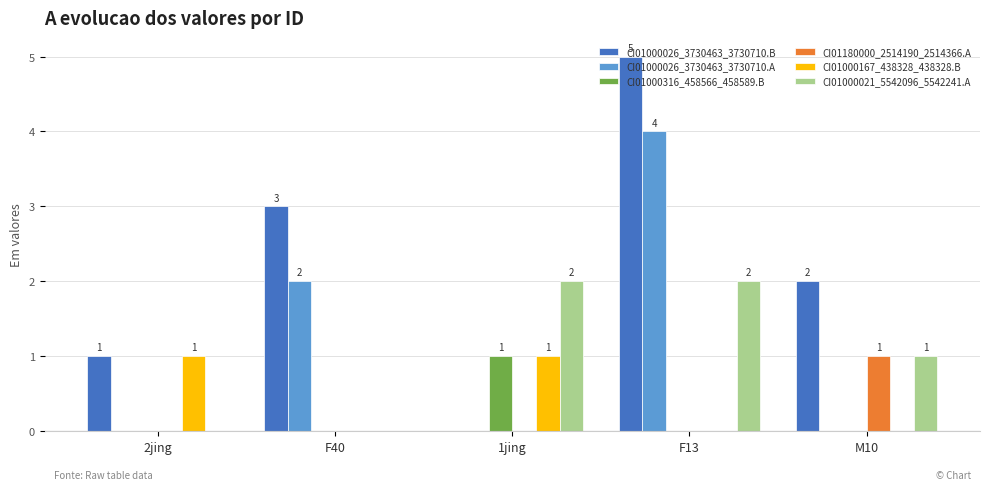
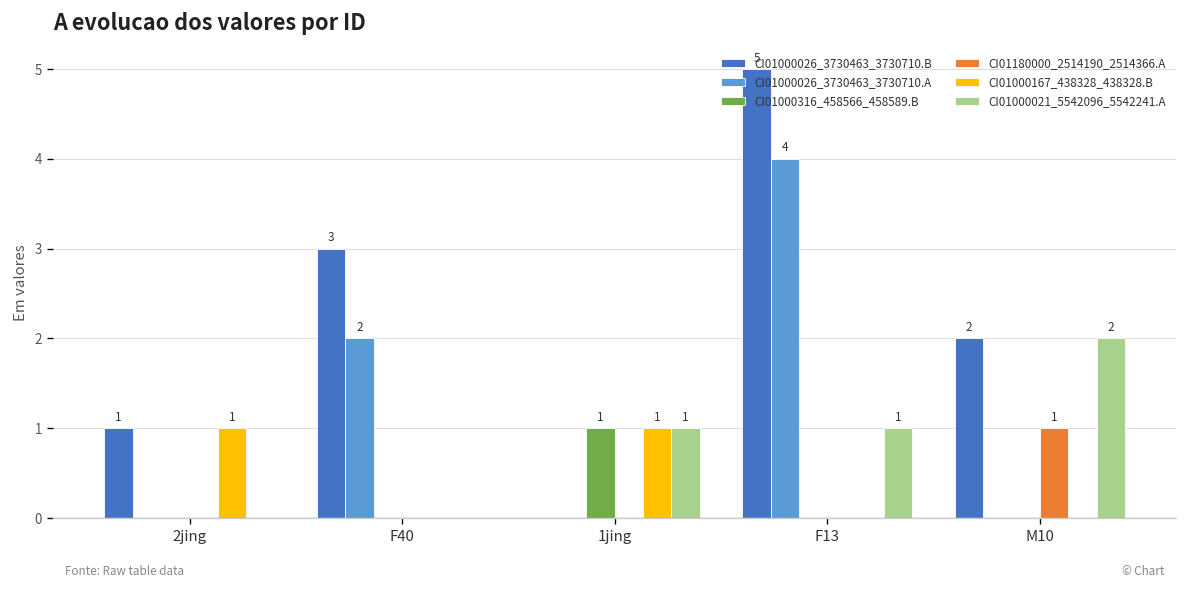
  {
    "CI01000316_458566_458589.B": {
      "1jing": 1
    },
    "CI01180000_2514190_2514366.A": {
      "M10": 1
    },
    "CI01000167_438328_438328.B": {
      "2jing": 1,
      "1jing": 1
    },
    "CI01000021_5542096_5542241.A": {
-     "1jing": 2,
-     "F13": 2,
-     "M10": 1
+     "1jing": 1,
+     "F13": 1,
+     "M10": 2
    }
  }
